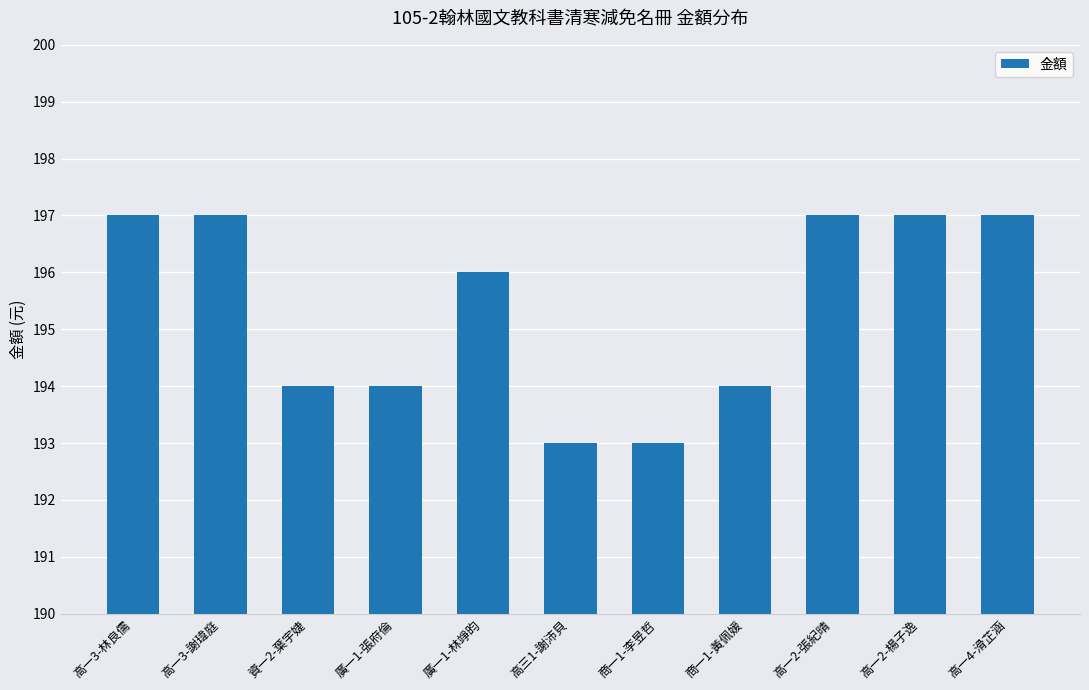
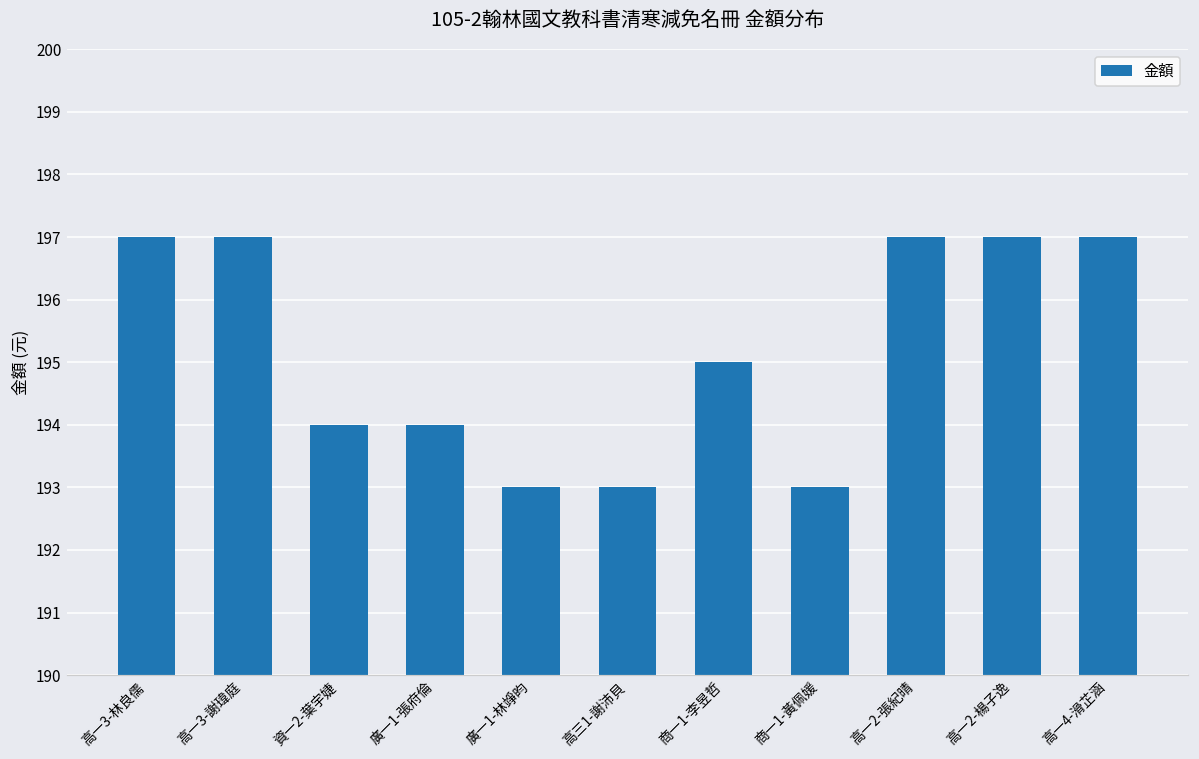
  {
    "高一3-林良儒": 197,
    "高一3-謝瑋庭": 197,
    "資一2-葉宇婕": 194,
    "廣一1-張府倫": 194,
-   "廣一1-林竫昀": 196,
+   "廣一1-林竫昀": 193,
    "高三1-謝沛貝": 193,
-   "商一1-李昱哲": 193,
-   "商一1-黃佩媛": 194,
+   "商一1-李昱哲": 195,
+   "商一1-黃佩媛": 193,
    "高一2-張紀晴": 197,
    "高一2-楊子逸": 197,
    "高一4-滑芷涵": 197
  }
